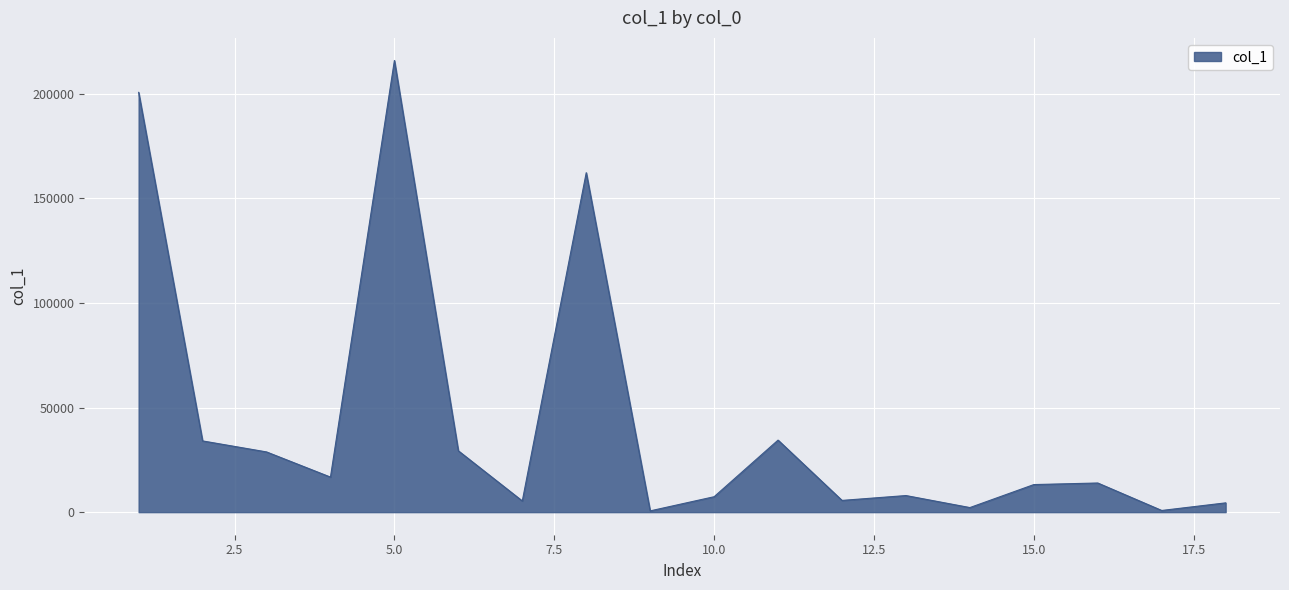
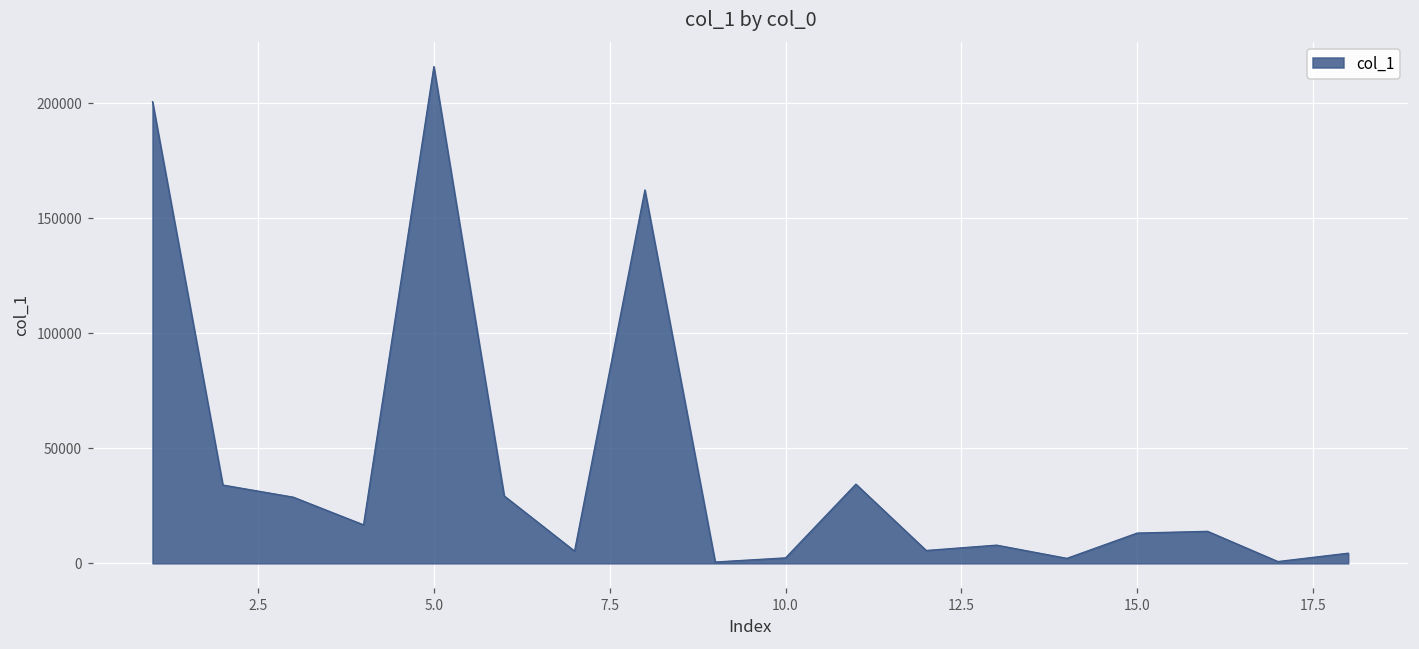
  {
    "5.0": 216000,
-   "10.0": 7000,
+   "10.0": 2000,
    "15.0": 13000
  }
